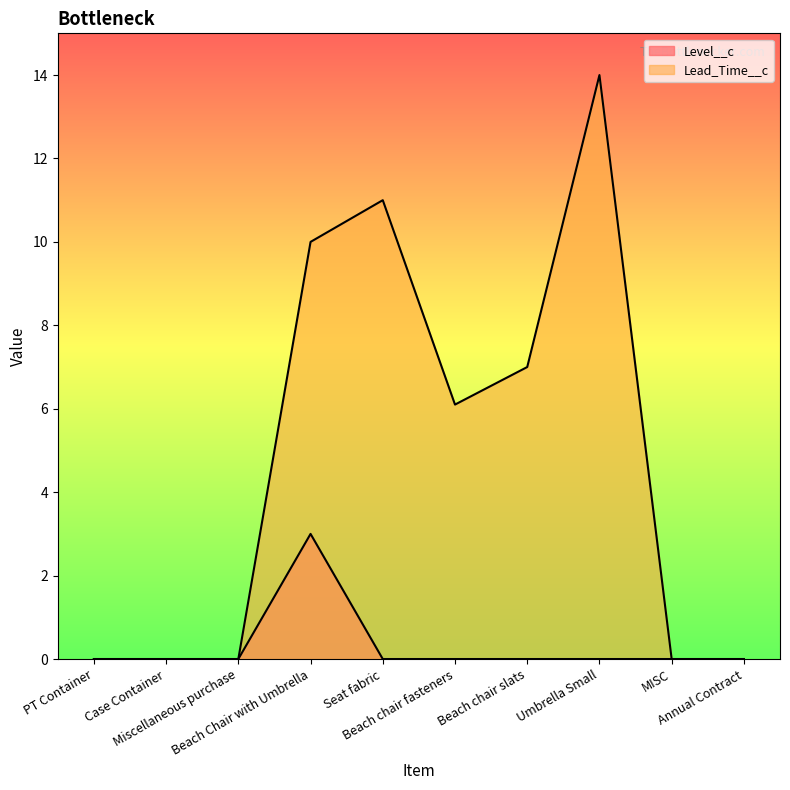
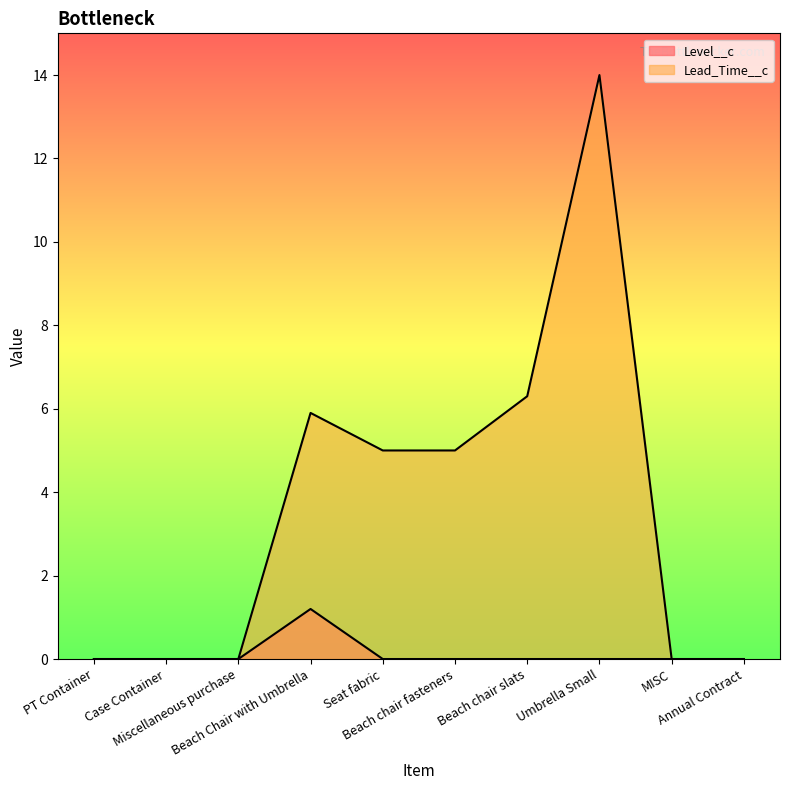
  {
    "Level__c": {
-     "Beach Chair with Umbrella": 3.0,
+     "Beach Chair with Umbrella": 1.2,
      "Seat fabric": 0.0,
      "Beach chair fasteners": 0.0,
      "Beach chair slats": 0.0,
      "Umbrella Small": 0.0
    },
    "Lead_Time__c": {
-     "Beach Chair with Umbrella": 10.0,
-     "Seat fabric": 11,
-     "Beach chair fasteners": 6.1,
-     "Beach chair slats": 7.0,
+     "Beach Chair with Umbrella": 5.9,
+     "Seat fabric": 5,
+     "Beach chair fasteners": 5.0,
+     "Beach chair slats": 6.3,
      "Umbrella Small": 14.0
    }
  }
